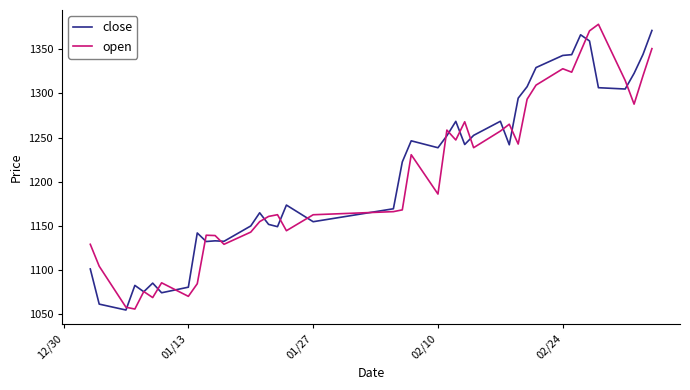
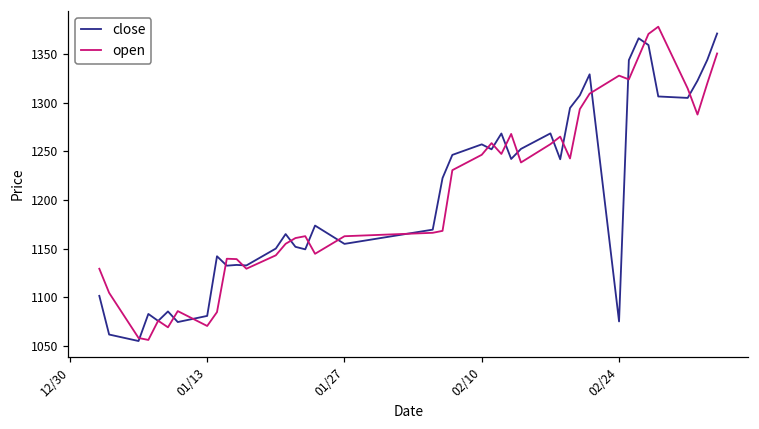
  {
    "close": {
      "01/13": 1080,
      "01/27": 1150,
-     "02/10": 1240,
-     "02/24": 1340
+     "02/10": 1260,
+     "02/24": 1080
    },
    "open": {
      "01/13": 1070,
      "01/27": 1160,
-     "02/10": 1190,
+     "02/10": 1250,
      "02/24": 1330
    }
  }
